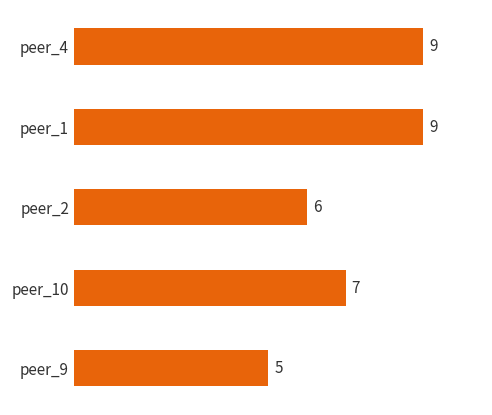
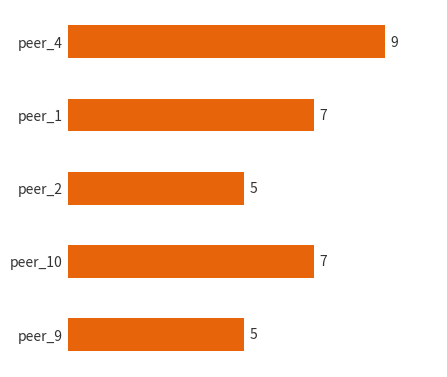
  {
    "peer_4": 9,
-   "peer_1": 9,
-   "peer_2": 6,
+   "peer_1": 7,
+   "peer_2": 5,
    "peer_10": 7,
    "peer_9": 5
  }
